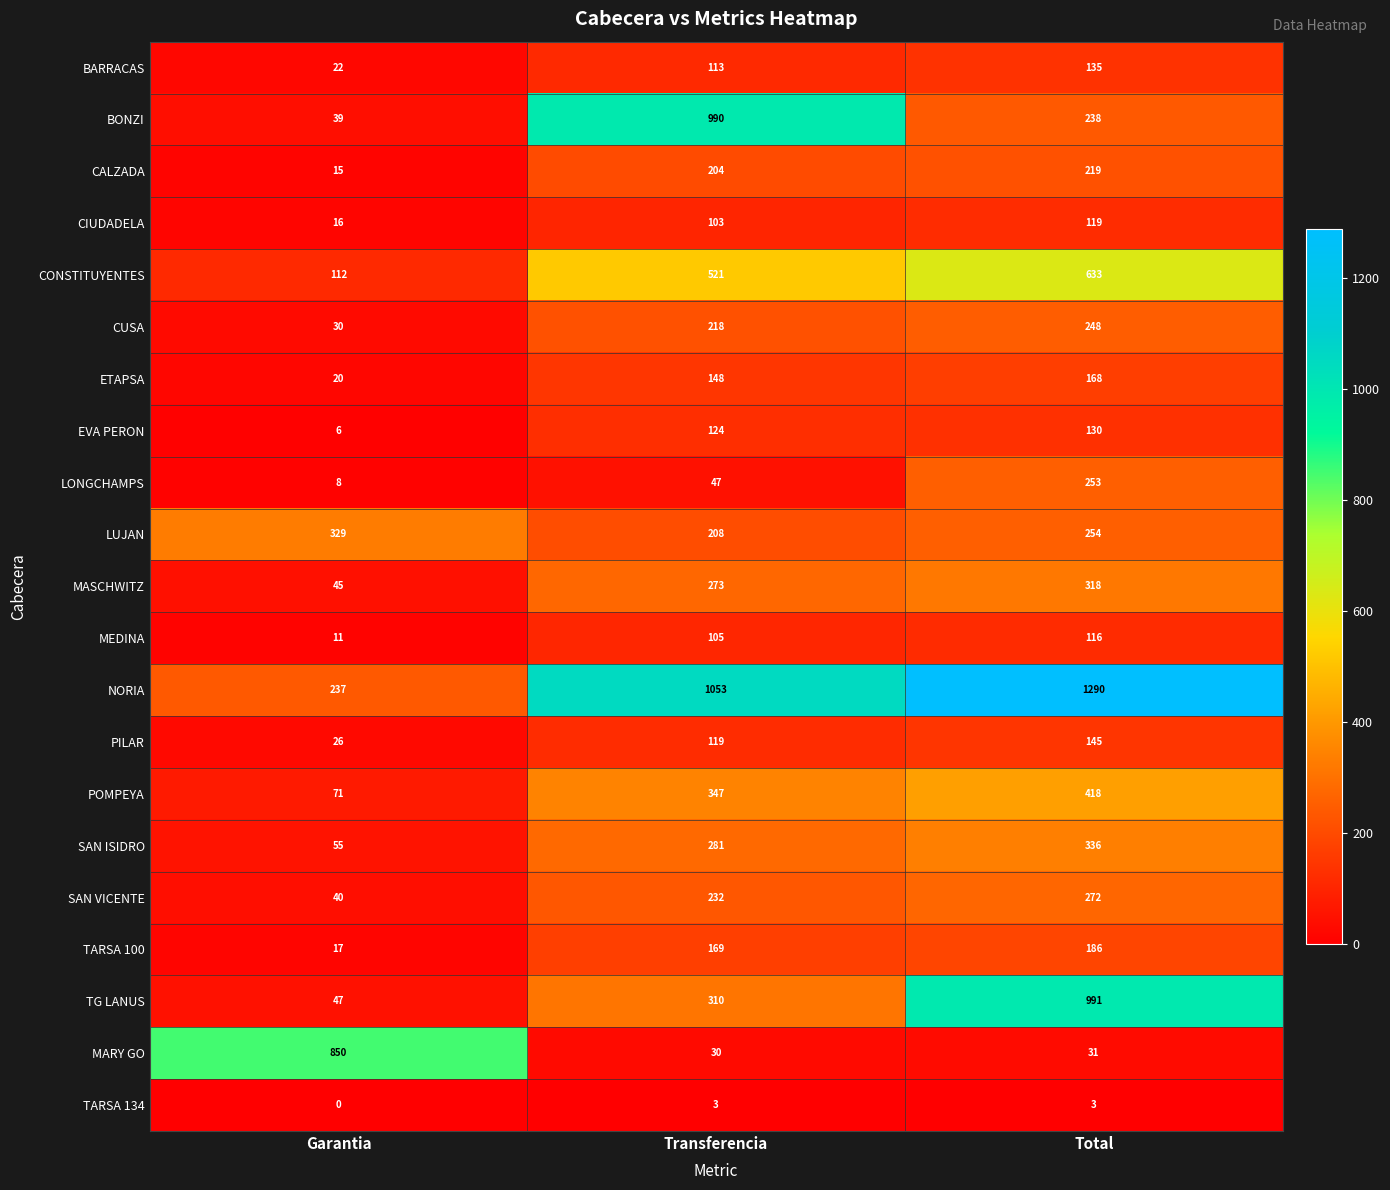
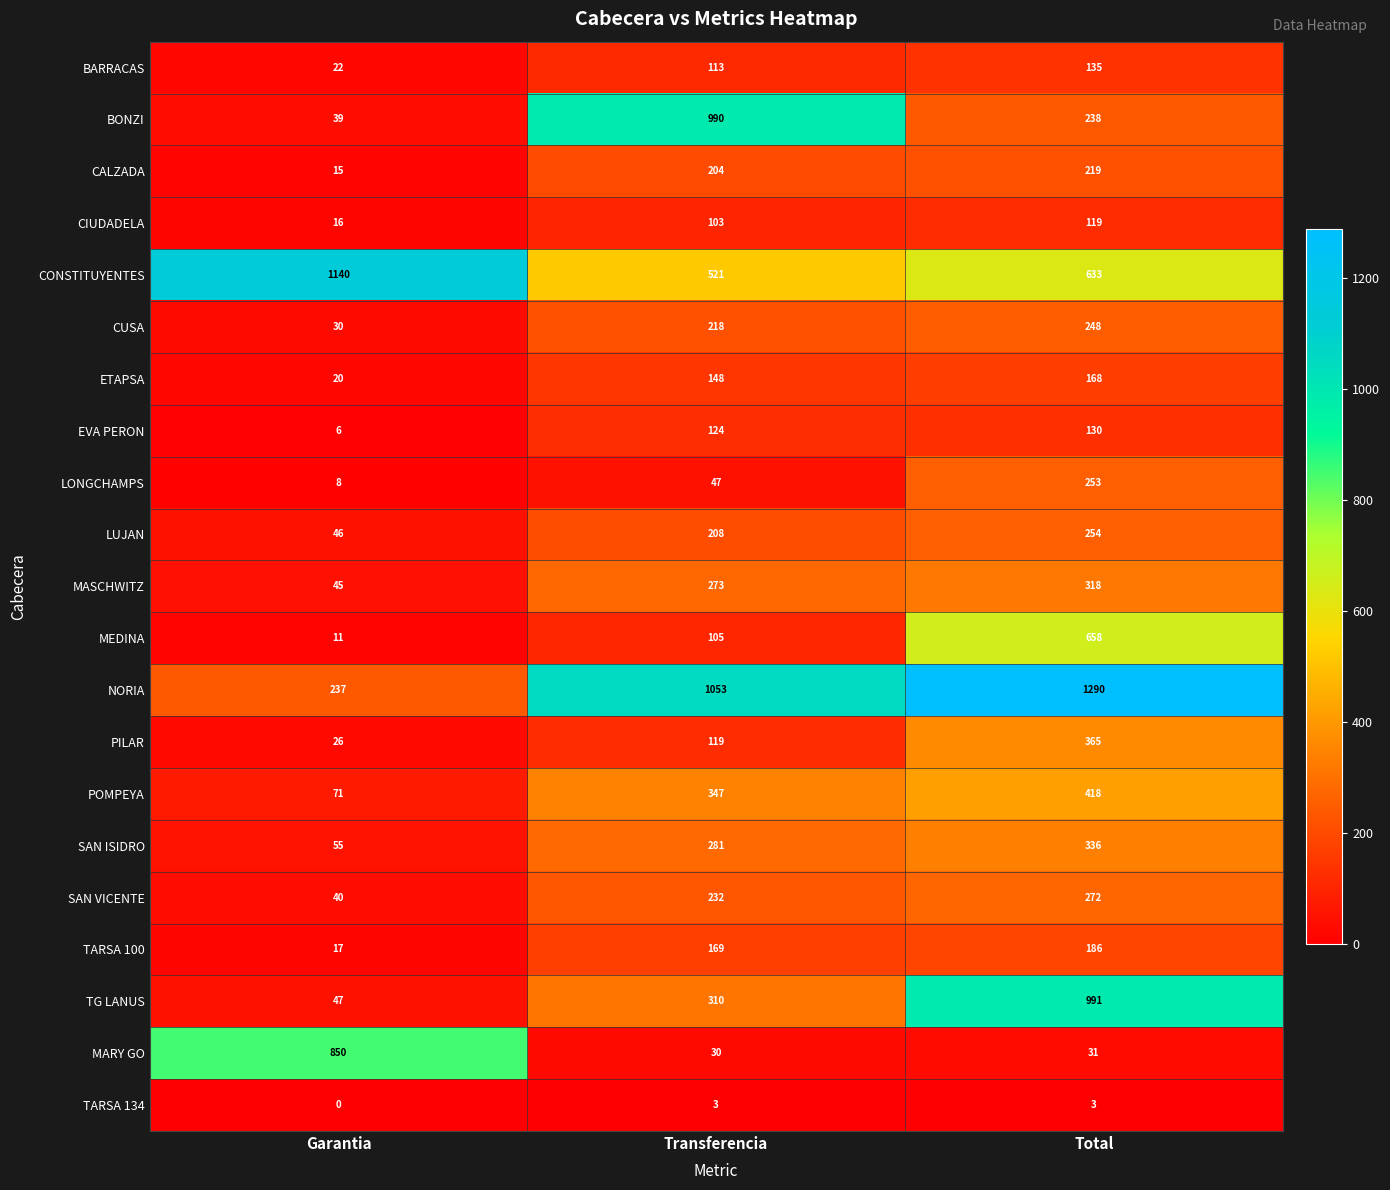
  {
    "BARRACAS": {
      "Garantia": 22,
      "Transferencia": 113,
      "Total": 135
    },
    "BONZI": {
      "Garantia": 39,
      "Transferencia": 990,
      "Total": 238
    },
    "CALZADA": {
      "Garantia": 15,
      "Transferencia": 204,
      "Total": 219
    },
    "CIUDADELA": {
      "Garantia": 16,
      "Transferencia": 103,
      "Total": 119
    },
    "CONSTITUYENTES": {
-     "Garantia": 112,
+     "Garantia": 1140,
      "Transferencia": 521,
      "Total": 633
    },
    "CUSA": {
      "Garantia": 30,
      "Transferencia": 218,
      "Total": 248
    },
    "ETAPSA": {
      "Garantia": 20,
      "Transferencia": 148,
      "Total": 168
    },
    "EVA PERON": {
      "Garantia": 6,
      "Transferencia": 124,
      "Total": 130
    },
    "LONGCHAMPS": {
      "Garantia": 8,
      "Transferencia": 47,
      "Total": 253
    },
    "LUJAN": {
-     "Garantia": 329,
+     "Garantia": 46,
      "Transferencia": 208,
      "Total": 254
    },
    "MASCHWITZ": {
      "Garantia": 45,
      "Transferencia": 273,
      "Total": 318
    },
    "MEDINA": {
      "Garantia": 11,
      "Transferencia": 105,
-     "Total": 116
+     "Total": 658
    },
    "NORIA": {
      "Garantia": 237,
      "Transferencia": 1053,
      "Total": 1290
    },
    "PILAR": {
      "Garantia": 26,
      "Transferencia": 119,
-     "Total": 145
+     "Total": 365
    },
    "POMPEYA": {
      "Garantia": 71,
      "Transferencia": 347,
      "Total": 418
    },
    "SAN ISIDRO": {
      "Garantia": 55,
      "Transferencia": 281,
      "Total": 336
    },
    "SAN VICENTE": {
      "Garantia": 40,
      "Transferencia": 232,
      "Total": 272
    },
    "TARSA 100": {
      "Garantia": 17,
      "Transferencia": 169,
      "Total": 186
    },
    "TG LANUS": {
      "Garantia": 47,
      "Transferencia": 310,
      "Total": 991
    },
    "MARY GO": {
      "Garantia": 850,
      "Transferencia": 30,
      "Total": 31
    },
    "TARSA 134": {
      "Garantia": 0,
      "Transferencia": 3,
      "Total": 3
    }
  }
